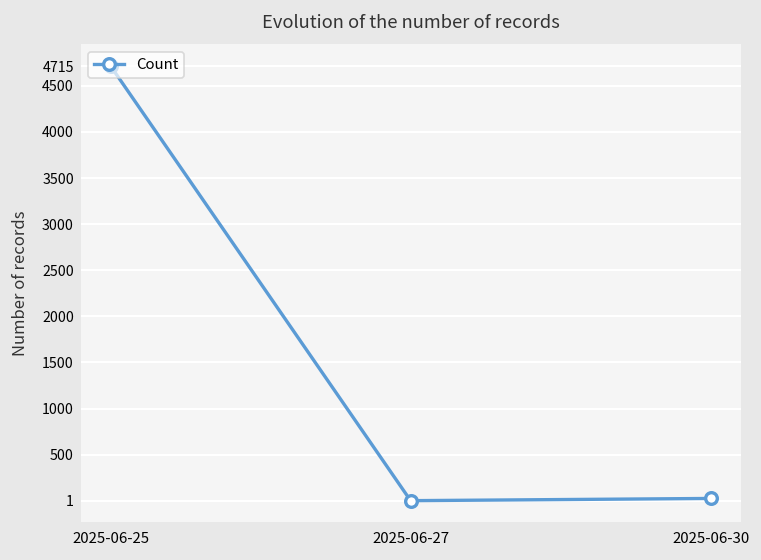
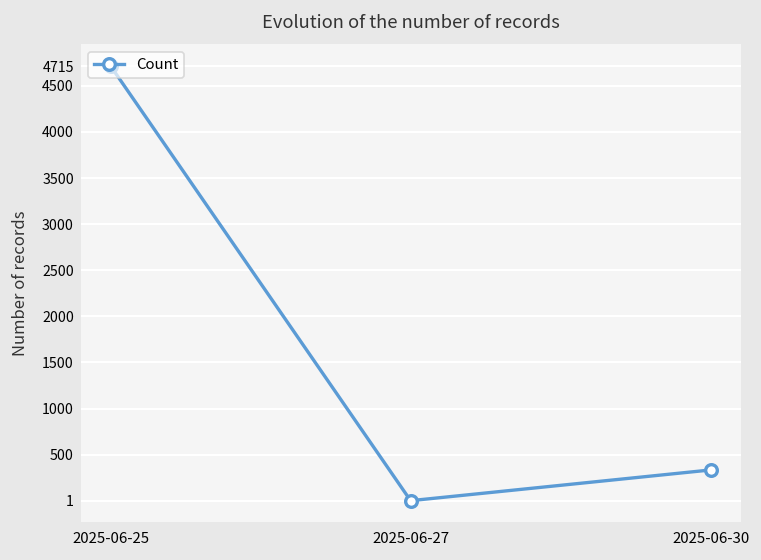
  {
    "2025-06-27": 0,
-   "2025-06-30": 0
+   "2025-06-30": 300
  }
